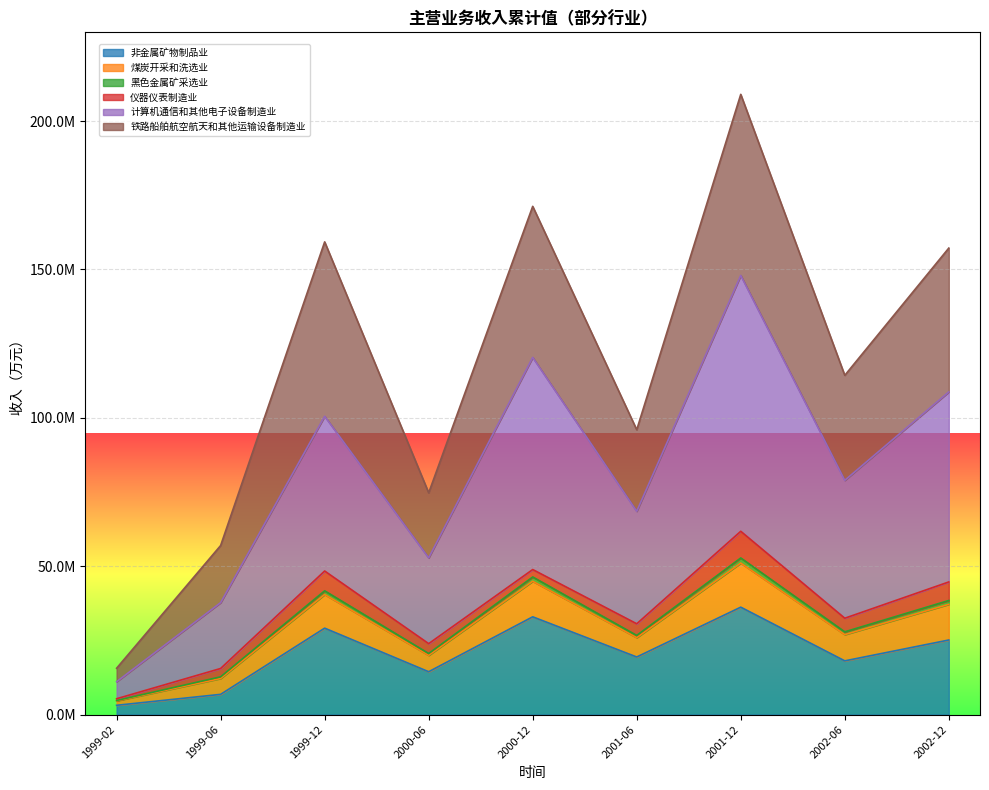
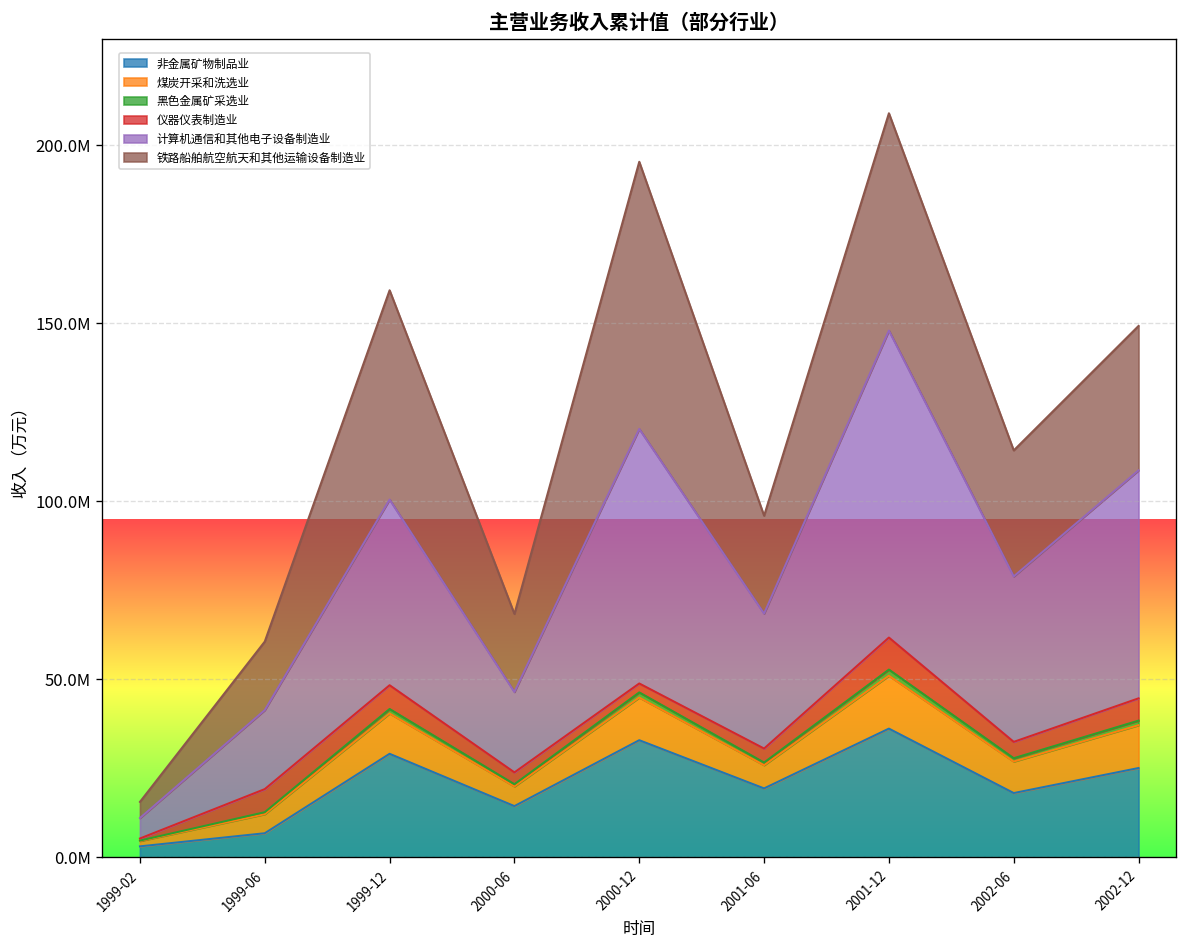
  {
    "非金属矿物制品业": {
      "1999-02": 3000000,
      "1999-06": 7000000,
      "1999-12": 29000000,
      "2000-06": 14000000,
      "2000-12": 33000000,
      "2001-06": 19000000,
      "2001-12": 36000000,
      "2002-06": 18000000,
      "2002-12": 25000000
    },
    "煤炭开采和洗选业": {
      "1999-12": 11000000,
      "2000-12": 12000000,
      "2001-12": 15000000,
      "2002-06": 9000000,
      "2002-12": 12000000
    },
    "黑色金属矿采选业": {
      "1999-12": 1000000,
      "2000-12": 1000000,
      "2001-12": 2000000,
      "2002-06": 1000000,
      "2002-12": 1000000
    },
    "仪器仪表制造业": {
-     "1999-06": 3000000,
+     "1999-06": 6000000,
      "1999-12": 7000000,
      "2000-06": 3000000,
      "2000-12": 3000000,
      "2001-06": 4000000,
      "2001-12": 9000000,
      "2002-06": 5000000,
      "2002-12": 6000000
    },
    "计算机通信和其他电子设备制造业": {
      "1999-02": 6000000,
      "1999-06": 22000000,
      "1999-12": 52000000,
-     "2000-06": 29000000,
+     "2000-06": 23000000,
      "2000-12": 71000000,
      "2001-06": 38000000,
      "2001-12": 86000000,
      "2002-06": 46000000,
      "2002-12": 64000000
    },
    "铁路船舶航空航天和其他运输设备制造业": {
      "1999-02": 5000000,
      "1999-06": 19000000,
      "1999-12": 59000000,
      "2000-06": 22000000,
-     "2000-12": 51000000,
+     "2000-12": 75000000,
      "2001-06": 27000000,
      "2001-12": 61000000,
      "2002-06": 35000000,
-     "2002-12": 48000000
+     "2002-12": 41000000
    }
  }
